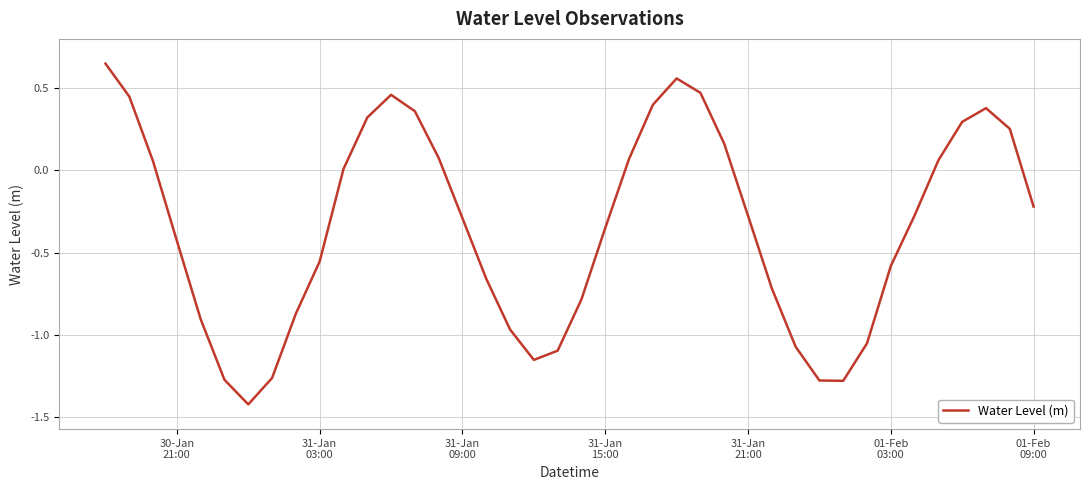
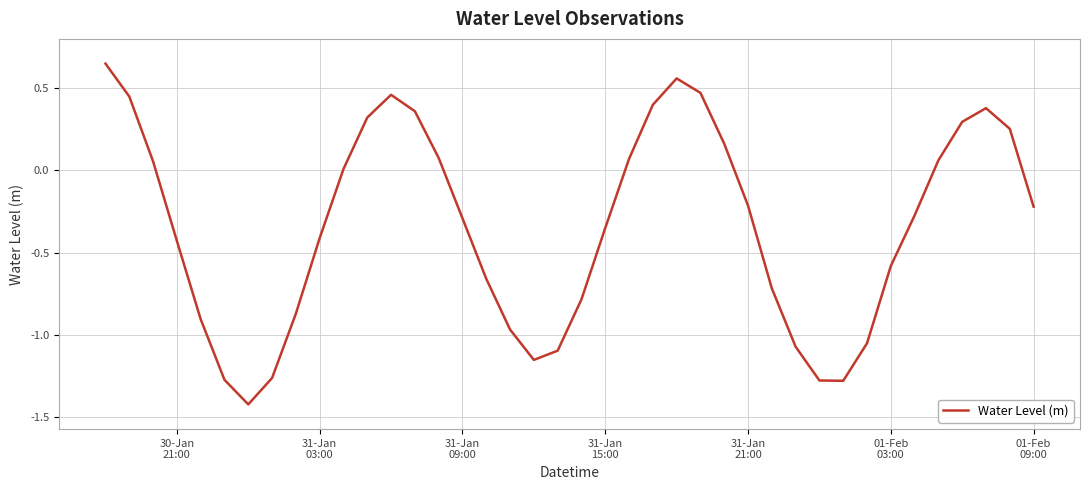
  {
    "30-Jan 21:00": -0.43,
-   "31-Jan 03:00": -0.55,
+   "31-Jan 03:00": -0.41,
    "31-Jan 09:00": -0.29,
    "31-Jan 15:00": -0.35,
-   "31-Jan 21:00": -0.28,
+   "31-Jan 21:00": -0.22,
    "01-Feb 03:00": -0.58,
    "01-Feb 09:00": -0.22
  }
